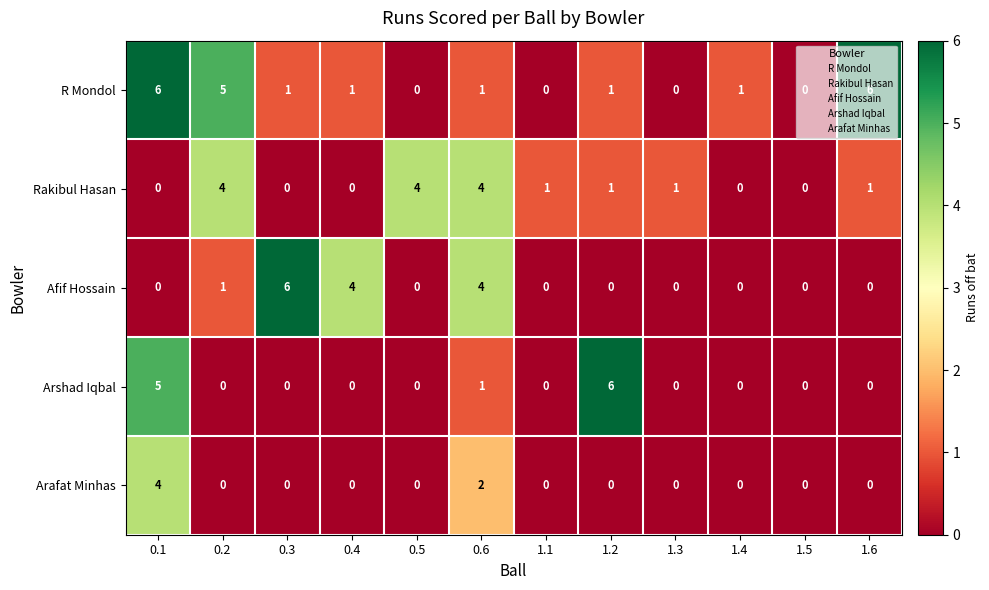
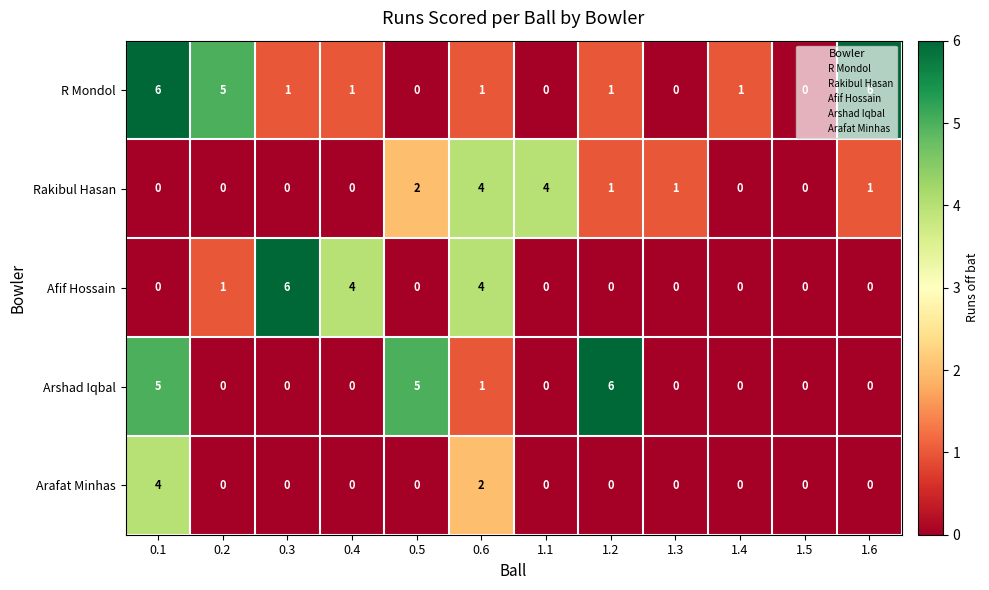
  {
    "R Mondol": {
      "0.1": 6,
      "0.2": 5,
      "0.3": 1,
      "0.4": 1,
      "0.5": 0,
      "0.6": 1,
      "1.1": 0,
      "1.2": 1,
      "1.3": 0,
      "1.4": 1
    },
    "Rakibul Hasan": {
      "0.1": 0,
-     "0.2": 4,
+     "0.2": 0,
      "0.3": 0,
      "0.4": 0,
-     "0.5": 4,
+     "0.5": 2,
      "0.6": 4,
-     "1.1": 1,
+     "1.1": 4,
      "1.2": 1,
      "1.3": 1,
      "1.4": 0,
      "1.5": 0,
      "1.6": 1
    },
    "Afif Hossain": {
      "0.1": 0,
      "0.2": 1,
      "0.3": 6,
      "0.4": 4,
      "0.5": 0,
      "0.6": 4,
      "1.1": 0,
      "1.2": 0,
      "1.3": 0,
      "1.4": 0,
      "1.5": 0,
      "1.6": 0
    },
    "Arshad Iqbal": {
      "0.1": 5,
      "0.2": 0,
      "0.3": 0,
      "0.4": 0,
-     "0.5": 0,
+     "0.5": 5,
      "0.6": 1,
      "1.1": 0,
      "1.2": 6,
      "1.3": 0,
      "1.4": 0,
      "1.5": 0,
      "1.6": 0
    },
    "Arafat Minhas": {
      "0.1": 4,
      "0.2": 0,
      "0.3": 0,
      "0.4": 0,
      "0.5": 0,
      "0.6": 2,
      "1.1": 0,
      "1.2": 0,
      "1.3": 0,
      "1.4": 0,
      "1.5": 0,
      "1.6": 0
    }
  }
